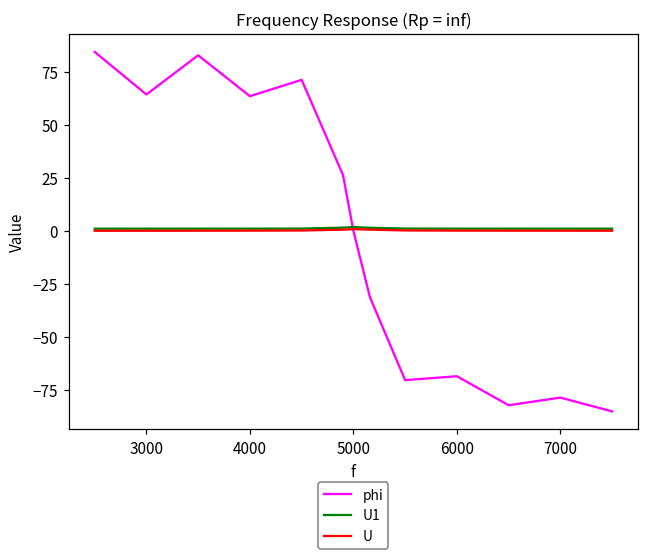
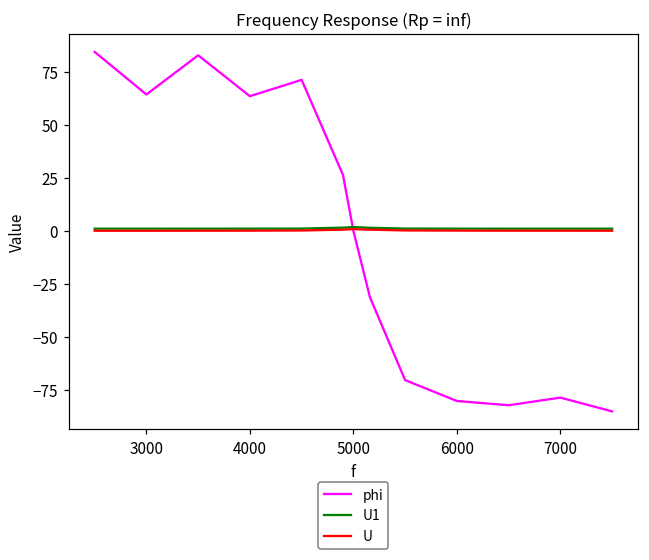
  {
    "phi": {
      "3000": 64,
      "4000": 64,
-     "6000": -69,
+     "6000": -80,
      "7000": -79
    }
  }
